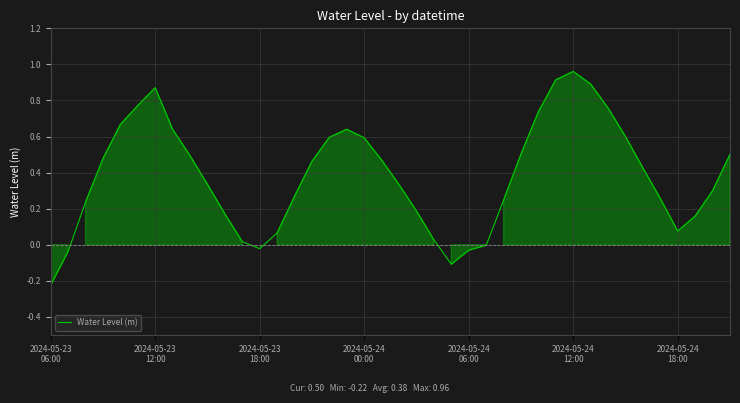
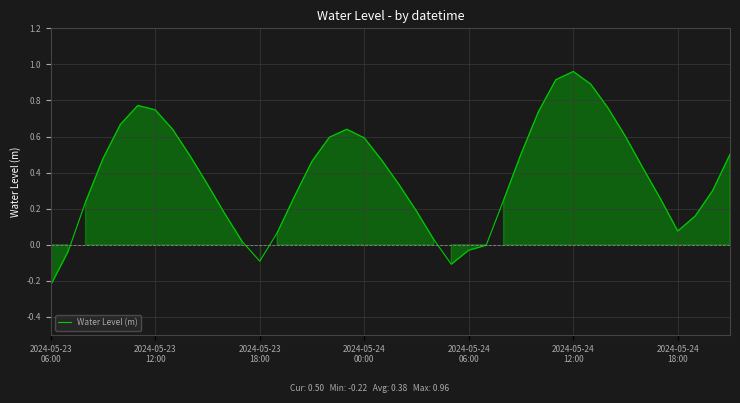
  {
    "2024-05-23 06:00": -0.22,
-   "2024-05-23 12:00": 0.87,
-   "2024-05-23 18:00": -0.02,
+   "2024-05-23 12:00": 0.75,
+   "2024-05-23 18:00": -0.09,
    "2024-05-24 00:00": 0.59,
    "2024-05-24 06:00": -0.03,
    "2024-05-24 12:00": 0.96,
    "2024-05-24 18:00": 0.08
  }
